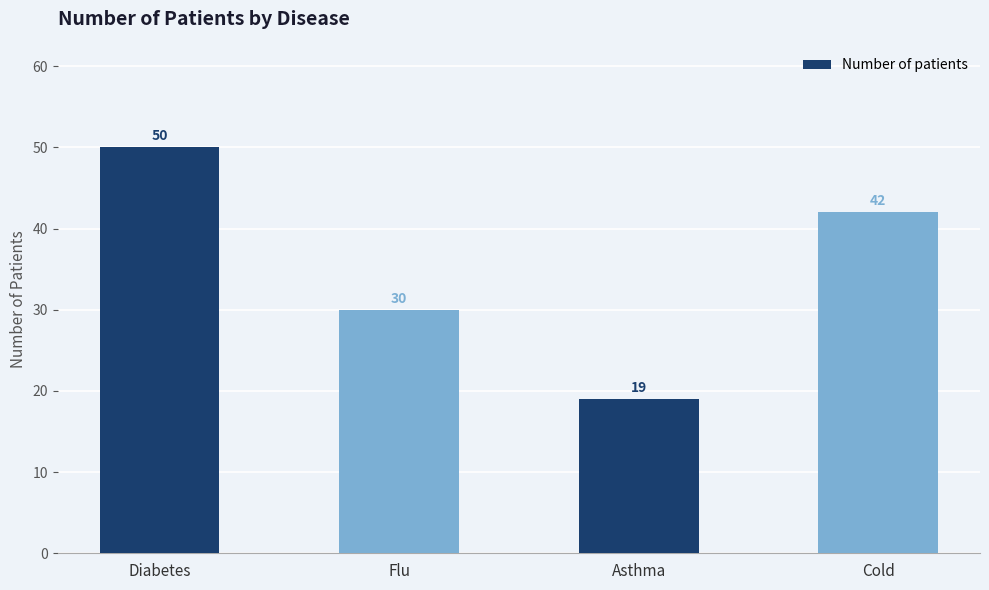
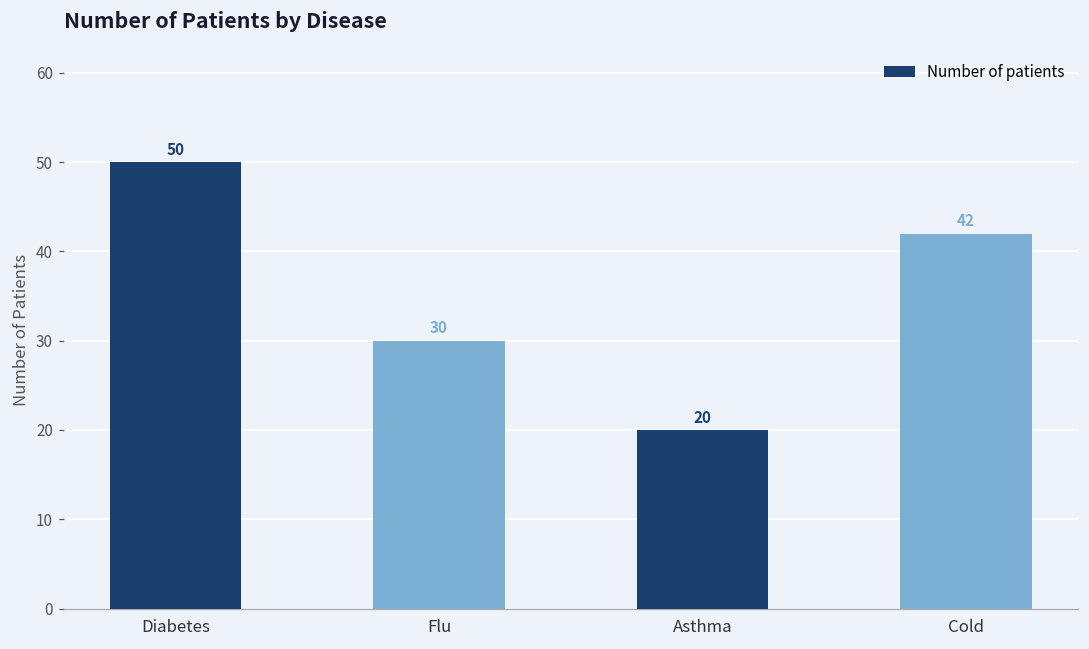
  {
    "Diabetes": 50,
    "Flu": 30,
-   "Asthma": 19,
+   "Asthma": 20,
    "Cold": 42
  }
